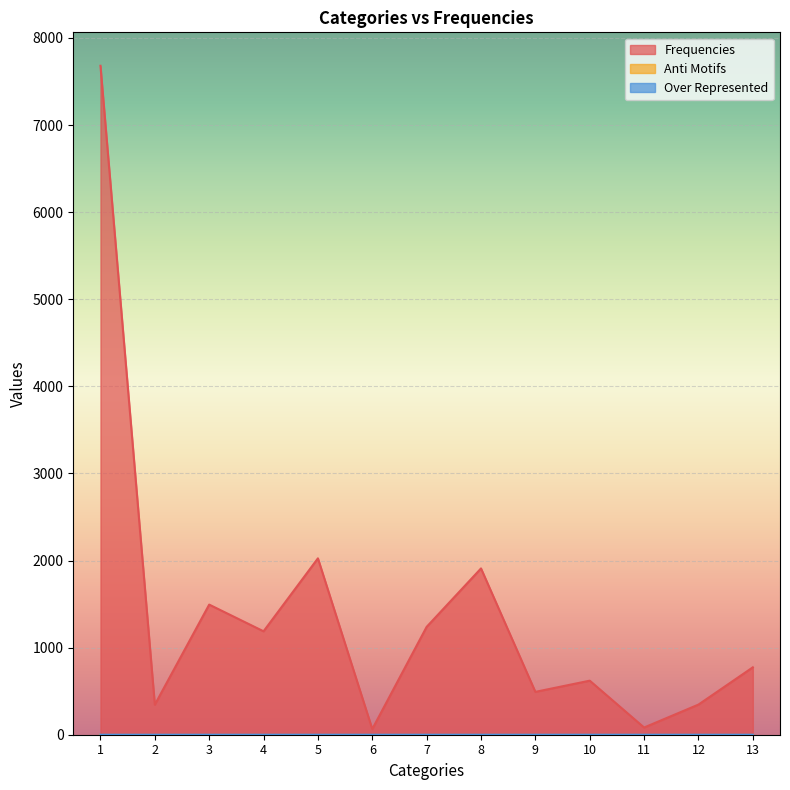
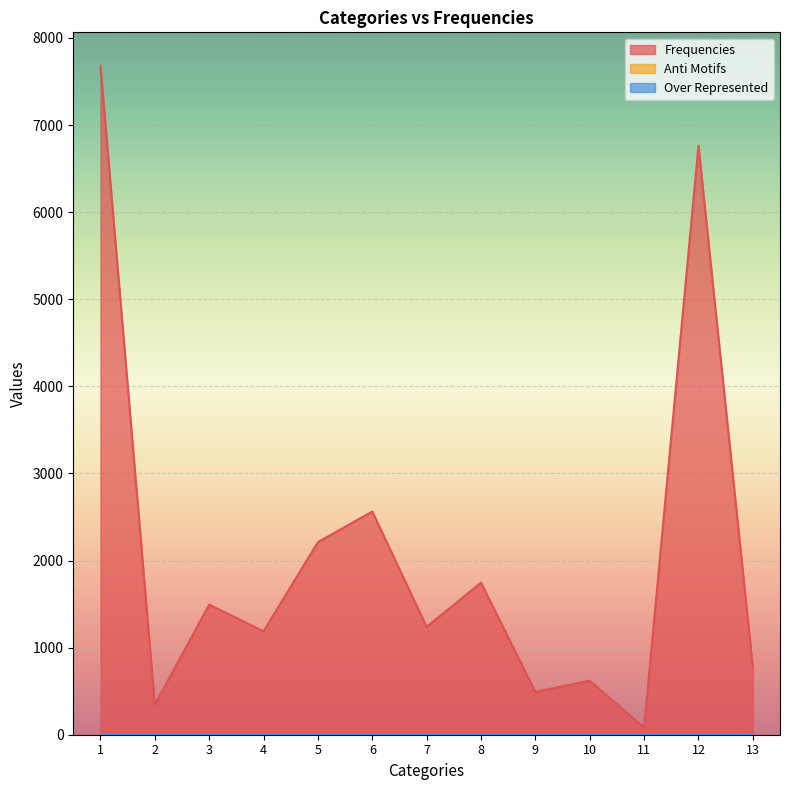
  {
    "Frequencies": {
      "1": 7700,
      "2": 300,
      "3": 1500,
      "4": 1200,
-     "5": 2000,
-     "6": 100,
+     "5": 2200,
+     "6": 2600,
      "7": 1200,
-     "8": 1900,
+     "8": 1700,
      "9": 500,
      "10": 600,
      "11": 100,
-     "12": 300,
+     "12": 6800,
      "13": 800
    },
    "Over Represented": {
      "1": 0,
      "2": 0,
      "3": 0,
      "4": 0,
      "5": 0,
      "6": 0,
      "7": 0,
      "8": 0,
      "9": 0,
      "10": 0,
      "11": 0,
      "12": 0,
      "13": 0
    }
  }
